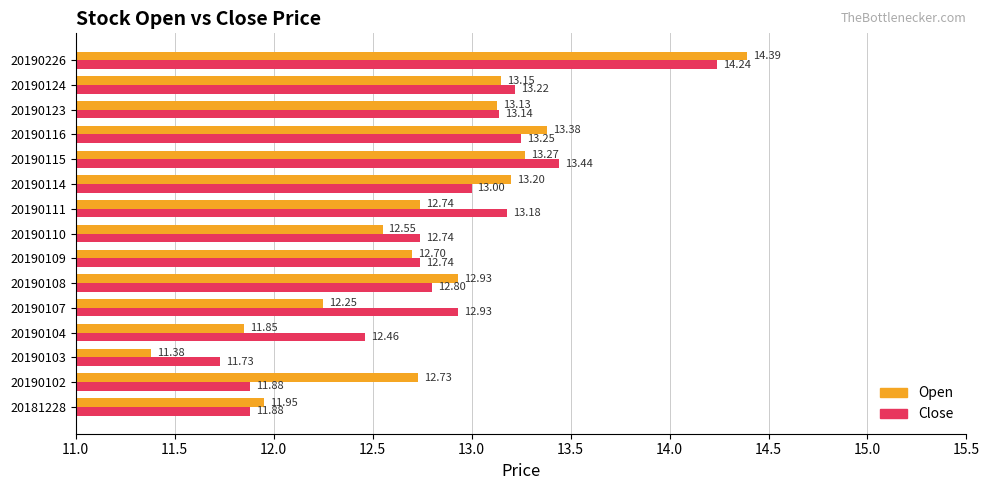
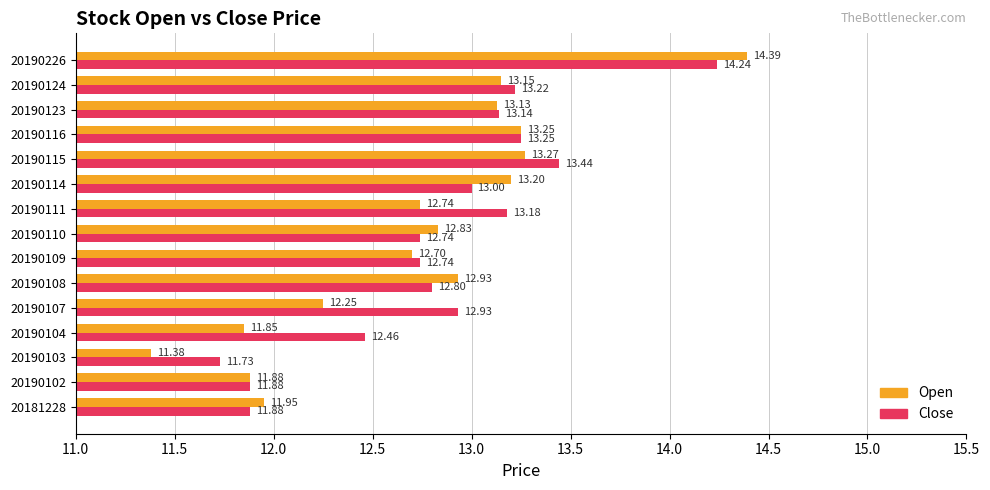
  {
    "Open": {
      "20190226": 14.39,
      "20190124": 13.15,
      "20190123": 13.13,
-     "20190116": 13.38,
+     "20190116": 13.25,
      "20190115": 13.27,
      "20190114": 13.20,
      "20190111": 12.74,
-     "20190110": 12.55,
+     "20190110": 12.83,
      "20190109": 12.70,
      "20190108": 12.93,
      "20190107": 12.25,
      "20190104": 11.85,
      "20190103": 11.38,
-     "20190102": 12.73,
+     "20190102": 11.88,
      "20181228": 11.95
    },
    "Close": {
      "20190226": 14.24,
      "20190124": 13.22,
      "20190123": 13.14,
      "20190116": 13.25,
      "20190115": 13.44,
      "20190114": 13.00,
      "20190111": 13.18,
      "20190110": 12.74,
      "20190109": 12.74,
      "20190108": 12.80,
      "20190107": 12.93,
      "20190104": 12.46,
      "20190103": 11.73,
      "20190102": 11.88,
      "20181228": 11.88
    }
  }
